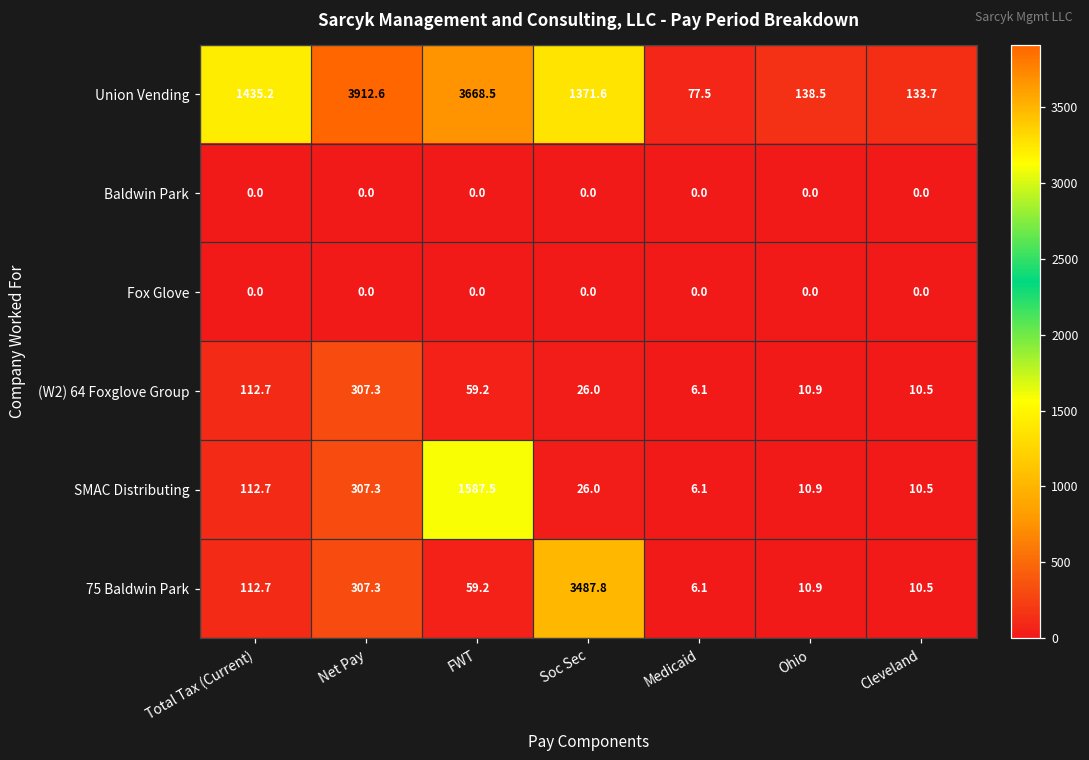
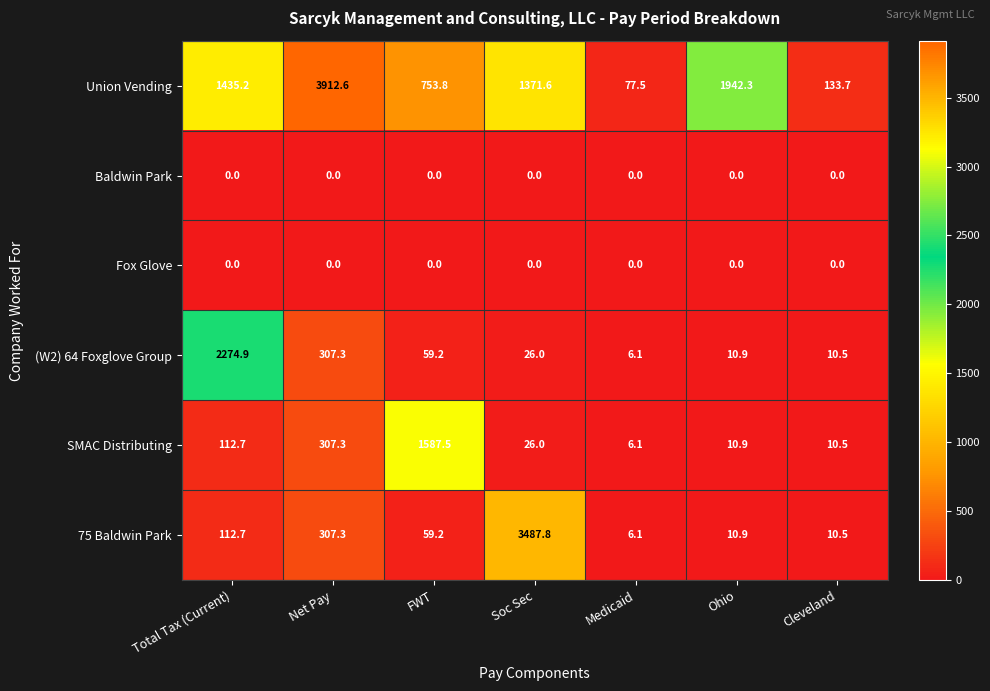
  {
    "Union Vending": {
      "Total Tax (Current)": 1435.2,
      "Net Pay": 3912.6,
-     "FWT": 3668.5,
+     "FWT": 753.8,
      "Soc Sec": 1371.6,
      "Medicaid": 77.5,
-     "Ohio": 138.5,
+     "Ohio": 1942.3,
      "Cleveland": 133.7
    },
    "Baldwin Park": {
      "Total Tax (Current)": 0.0,
      "Net Pay": 0.0,
      "FWT": 0.0,
      "Soc Sec": 0.0,
      "Medicaid": 0.0,
      "Ohio": 0.0,
      "Cleveland": 0.0
    },
    "Fox Glove": {
      "Total Tax (Current)": 0.0,
      "Net Pay": 0.0,
      "FWT": 0.0,
      "Soc Sec": 0.0,
      "Medicaid": 0.0,
      "Ohio": 0.0,
      "Cleveland": 0.0
    },
    "(W2) 64 Foxglove Group": {
-     "Total Tax (Current)": 112.7,
+     "Total Tax (Current)": 2274.9,
      "Net Pay": 307.3,
      "FWT": 59.2,
      "Soc Sec": 26.0,
      "Medicaid": 6.1,
      "Ohio": 10.9,
      "Cleveland": 10.5
    },
    "SMAC Distributing": {
      "Total Tax (Current)": 112.7,
      "Net Pay": 307.3,
      "FWT": 1587.5,
      "Soc Sec": 26.0,
      "Medicaid": 6.1,
      "Ohio": 10.9,
      "Cleveland": 10.5
    },
    "75 Baldwin Park": {
      "Total Tax (Current)": 112.7,
      "Net Pay": 307.3,
      "FWT": 59.2,
      "Soc Sec": 3487.8,
      "Medicaid": 6.1,
      "Ohio": 10.9,
      "Cleveland": 10.5
    }
  }
